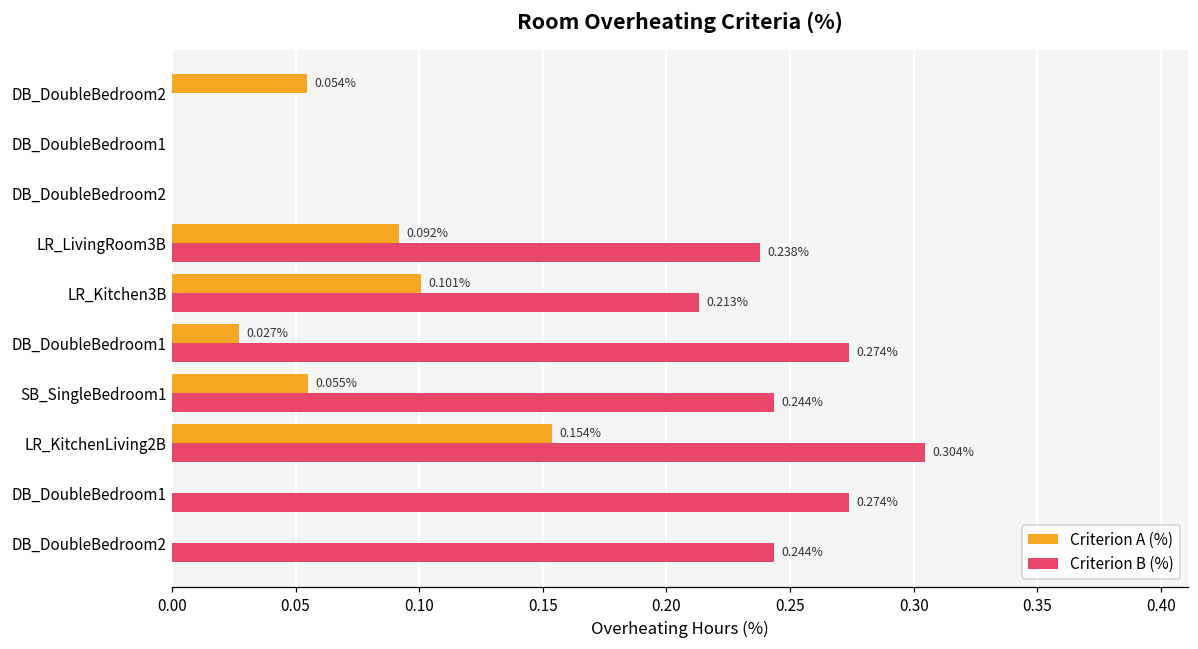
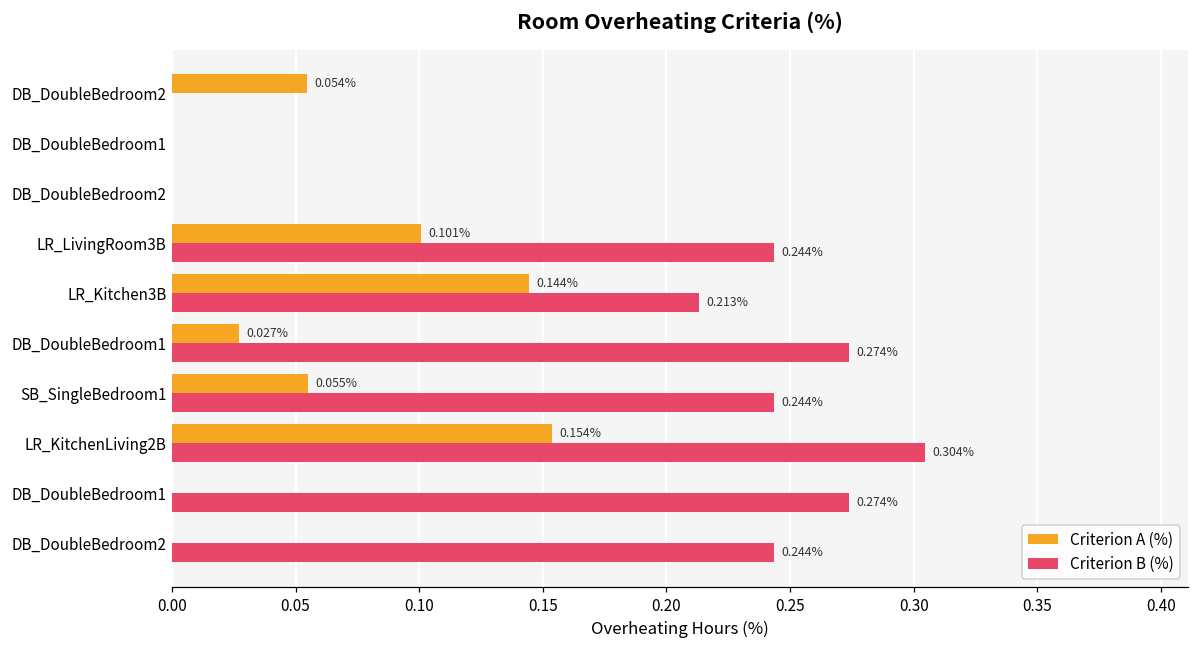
  {
    "Criterion A (%)": {
-     "LR_LivingRoom3B": "0.092%",
-     "LR_Kitchen3B": "0.101%",
+     "LR_LivingRoom3B": "0.101%",
+     "LR_Kitchen3B": "0.144%",
      "SB_SingleBedroom1": "0.055%",
      "LR_KitchenLiving2B": "0.154%"
    },
    "Criterion B (%)": {
-     "LR_LivingRoom3B": "0.238%",
+     "LR_LivingRoom3B": "0.244%",
      "LR_Kitchen3B": "0.213%",
      "SB_SingleBedroom1": "0.244%",
      "LR_KitchenLiving2B": "0.304%"
    }
  }
